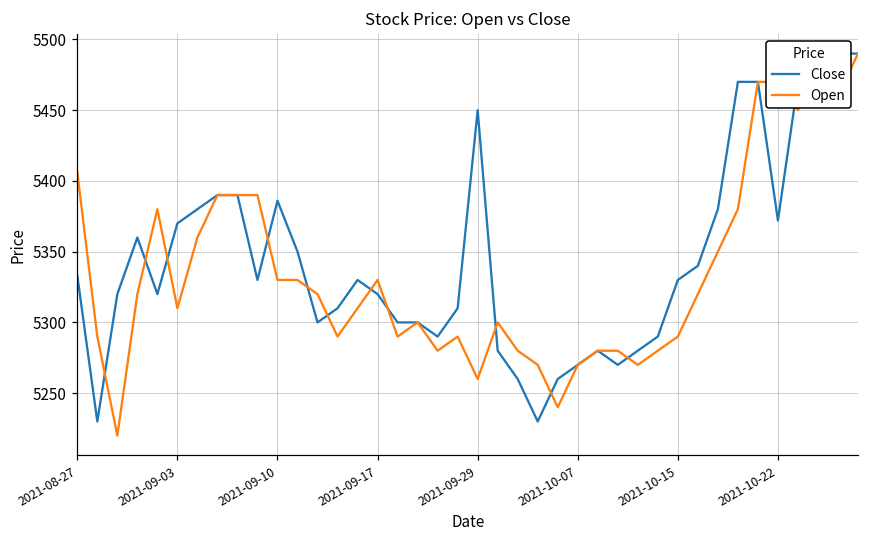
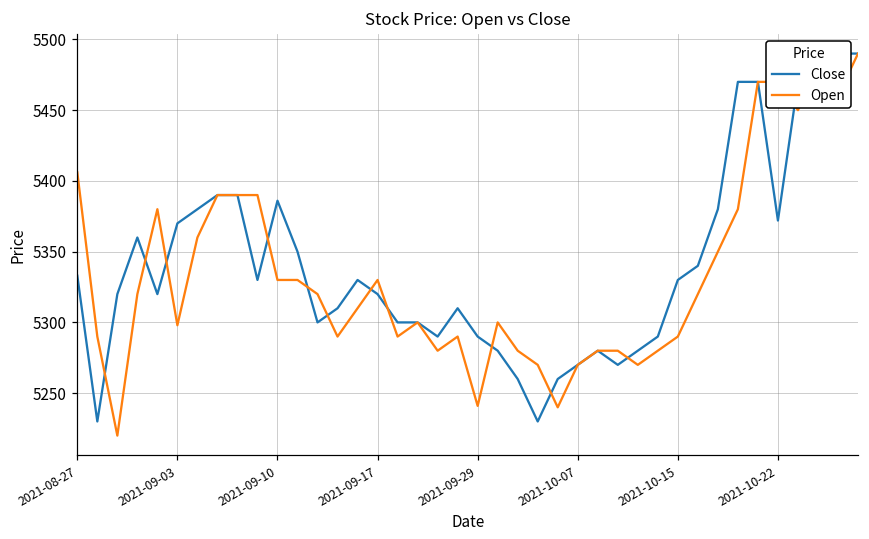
  {
    "Close": {
      "2021-08-27": 5333,
      "2021-09-03": 5370,
      "2021-09-10": 5386,
      "2021-09-17": 5320,
-     "2021-09-29": 5450,
+     "2021-09-29": 5290,
      "2021-10-15": 5330,
      "2021-10-22": 5372
    },
    "Open": {
      "2021-08-27": 5406,
-     "2021-09-03": 5310,
+     "2021-09-03": 5298,
      "2021-09-10": 5330,
      "2021-09-17": 5330,
-     "2021-09-29": 5260,
+     "2021-09-29": 5241,
      "2021-10-15": 5290
    }
  }
